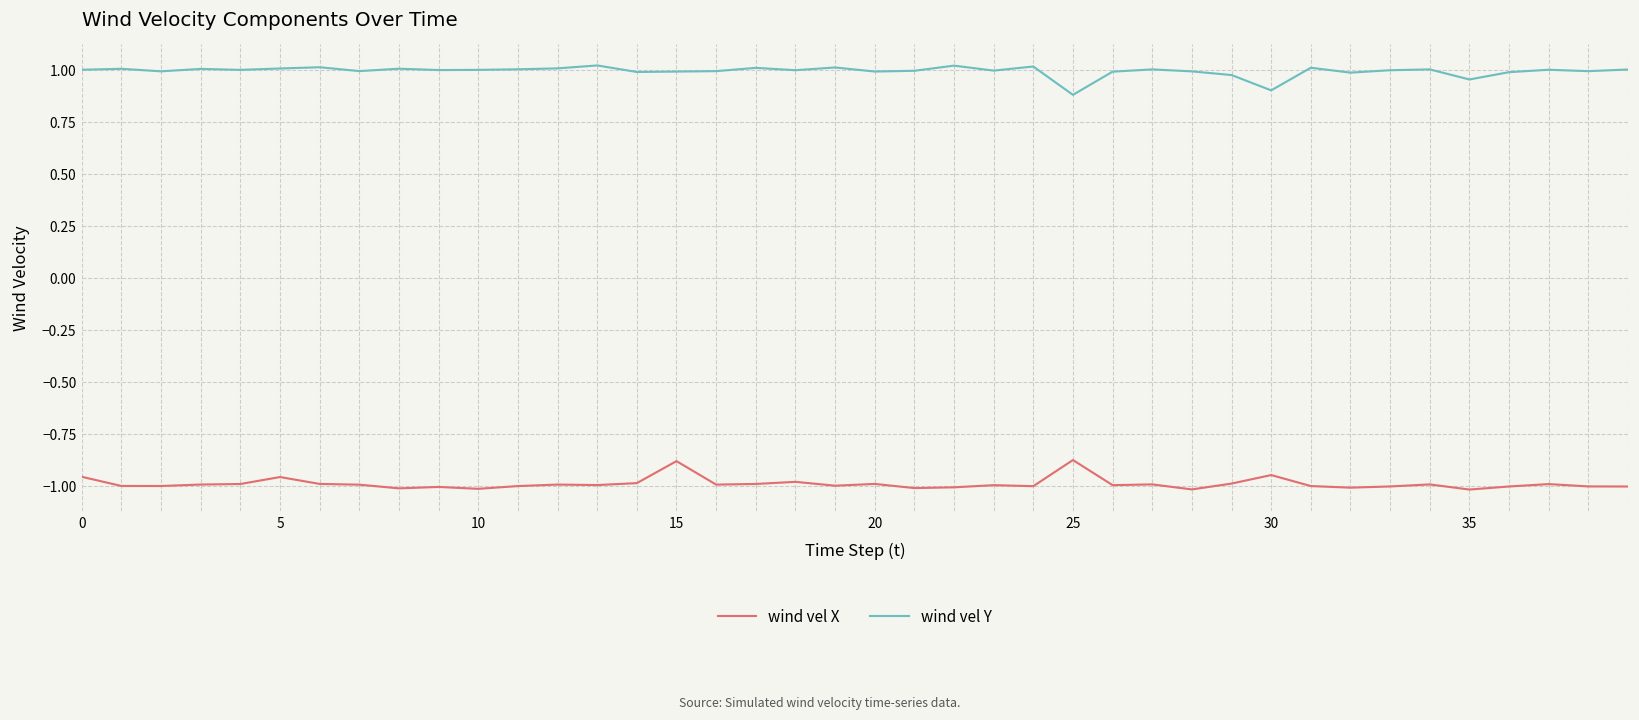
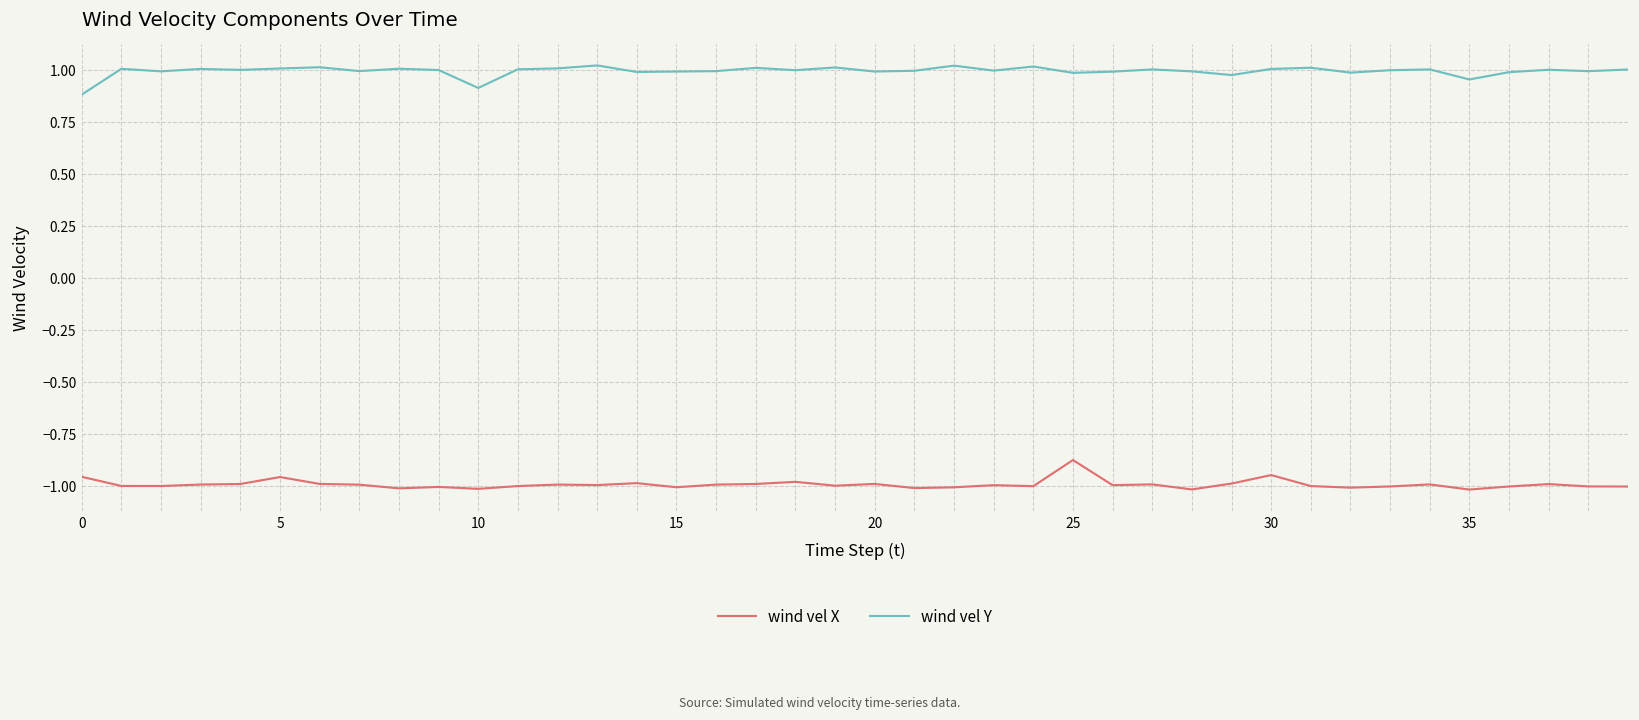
  {
    "wind vel X": {
      "0": -0.96,
      "5": -0.96,
      "10": -1.01,
-     "15": -0.88,
+     "15": -1.01,
      "20": -0.99,
      "25": -0.88,
      "30": -0.95,
      "35": -1.02
    },
    "wind vel Y": {
-     "0": 1.00,
+     "0": 0.88,
      "5": 1.00,
-     "10": 1.00,
+     "10": 0.91,
      "15": 0.99,
      "20": 0.99,
-     "25": 0.88,
-     "30": 0.90,
+     "25": 0.98,
+     "30": 1.00,
      "35": 0.95
    }
  }
